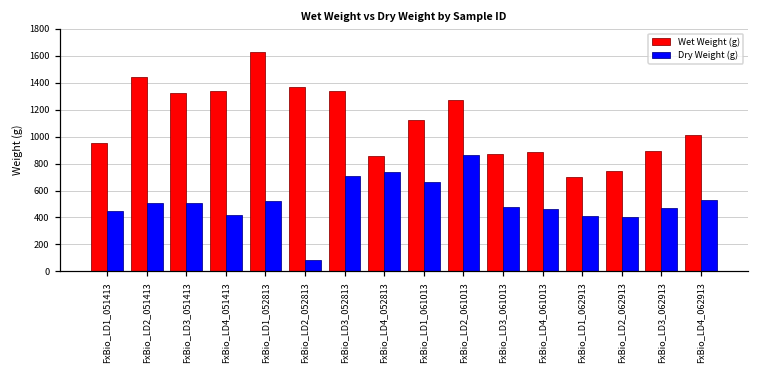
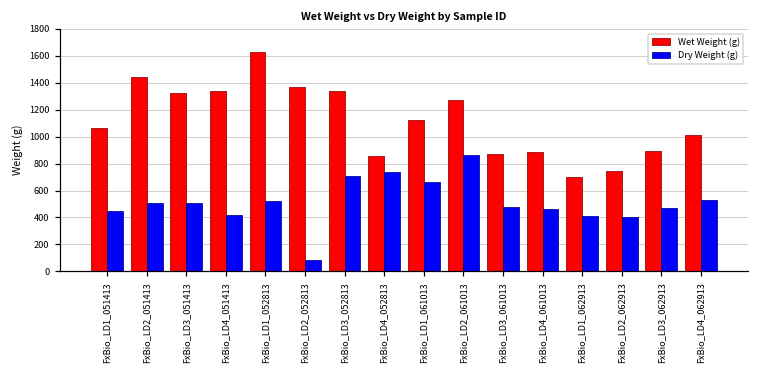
  {
    "Wet Weight (g)": {
-     "FxBio_LD1_051413": 960,
+     "FxBio_LD1_051413": 1070,
      "FxBio_LD2_051413": 1450,
      "FxBio_LD3_051413": 1320,
      "FxBio_LD4_051413": 1340,
      "FxBio_LD1_052813": 1630,
      "FxBio_LD2_052813": 1370,
      "FxBio_LD3_052813": 1340,
      "FxBio_LD4_052813": 860,
      "FxBio_LD1_061013": 1120,
      "FxBio_LD2_061013": 1280,
      "FxBio_LD3_061013": 870,
      "FxBio_LD4_061013": 880,
      "FxBio_LD1_062913": 700,
      "FxBio_LD2_062913": 740,
      "FxBio_LD3_062913": 890,
      "FxBio_LD4_062913": 1020
    },
    "Dry Weight (g)": {
      "FxBio_LD1_051413": 450,
      "FxBio_LD2_051413": 510,
      "FxBio_LD3_051413": 510,
      "FxBio_LD4_051413": 420,
      "FxBio_LD1_052813": 530,
      "FxBio_LD2_052813": 90,
      "FxBio_LD3_052813": 710,
      "FxBio_LD4_052813": 740,
      "FxBio_LD1_061013": 660,
      "FxBio_LD2_061013": 860,
      "FxBio_LD3_061013": 480,
      "FxBio_LD4_061013": 460,
      "FxBio_LD1_062913": 410,
      "FxBio_LD2_062913": 400,
      "FxBio_LD3_062913": 470,
      "FxBio_LD4_062913": 530
    }
  }
